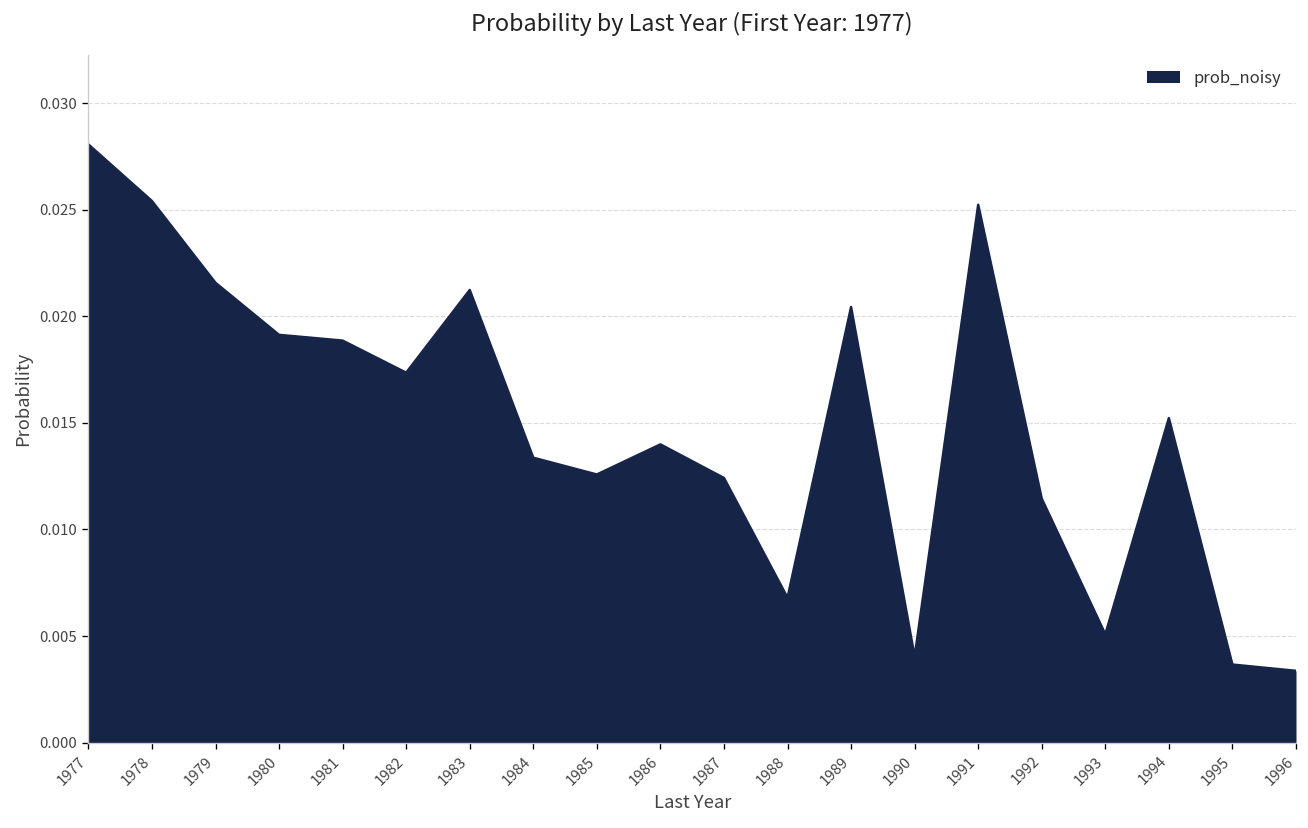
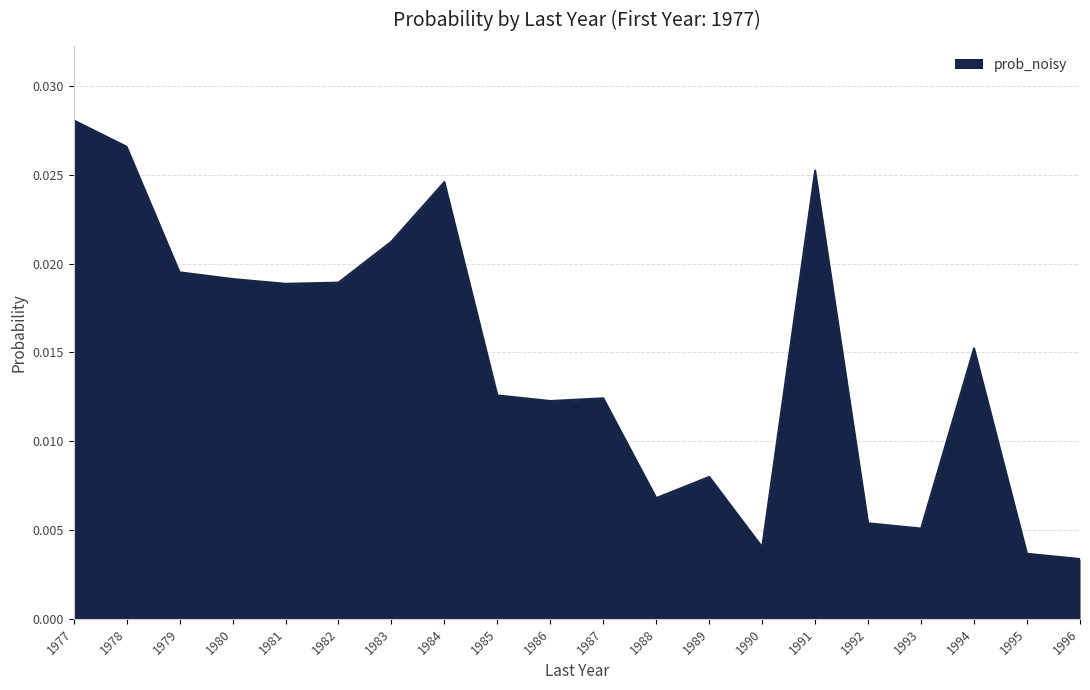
  {
    "1977": 0.0281,
-   "1978": 0.0254,
-   "1979": 0.0216,
+   "1978": 0.0266,
+   "1979": 0.0195,
    "1980": 0.0191,
    "1981": 0.0189,
-   "1982": 0.0174,
+   "1982": 0.0189,
    "1983": 0.0212,
-   "1984": 0.0134,
+   "1984": 0.0246,
    "1985": 0.0126,
-   "1986": 0.0140,
+   "1986": 0.0123,
    "1987": 0.0124,
    "1988": 0.0068,
-   "1989": 0.0204,
+   "1989": 0.0080,
    "1990": 0.0040,
    "1991": 0.0252,
-   "1992": 0.0114,
+   "1992": 0.0054,
    "1993": 0.0051,
    "1994": 0.0152,
    "1995": 0.0037,
    "1996": 0.0034
  }
